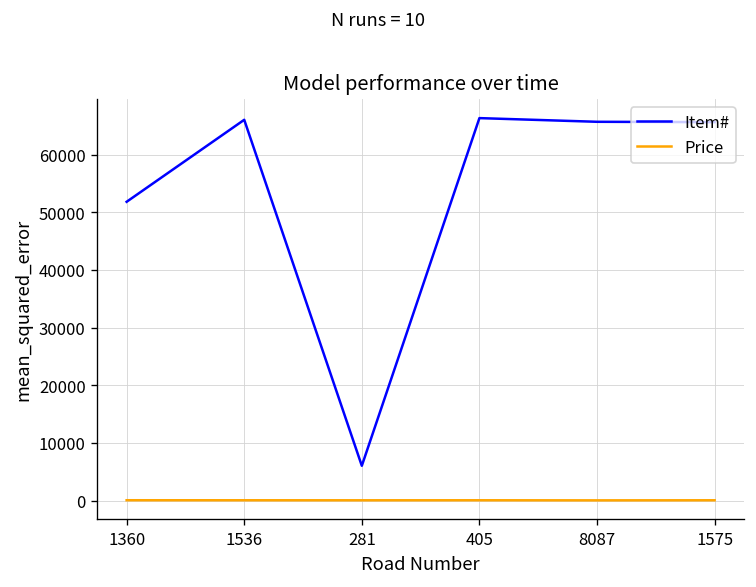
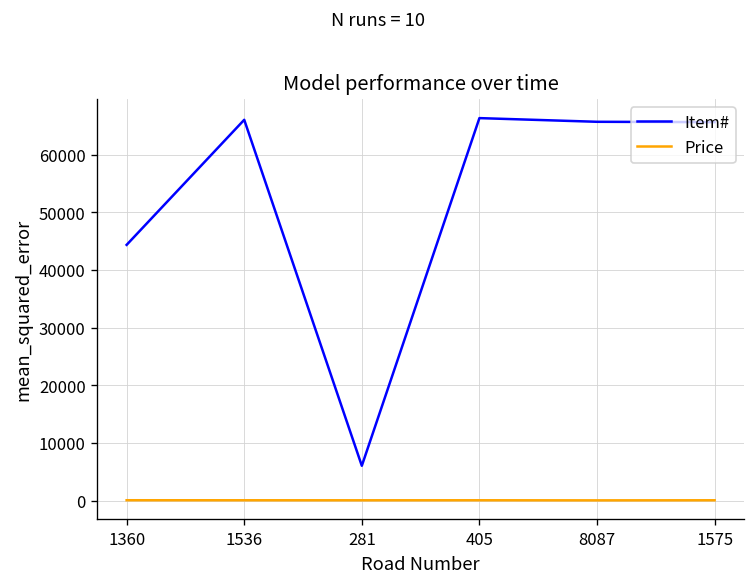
  {
    "Item#": {
-     "1360": 52000,
+     "1360": 44000,
      "1536": 66000,
      "281": 6000,
      "405": 66000,
      "8087": 66000
    },
    "Price": {
      "1360": 0,
      "1536": 0,
      "281": 0,
      "405": 0,
      "8087": 0,
      "1575": 0
    }
  }
